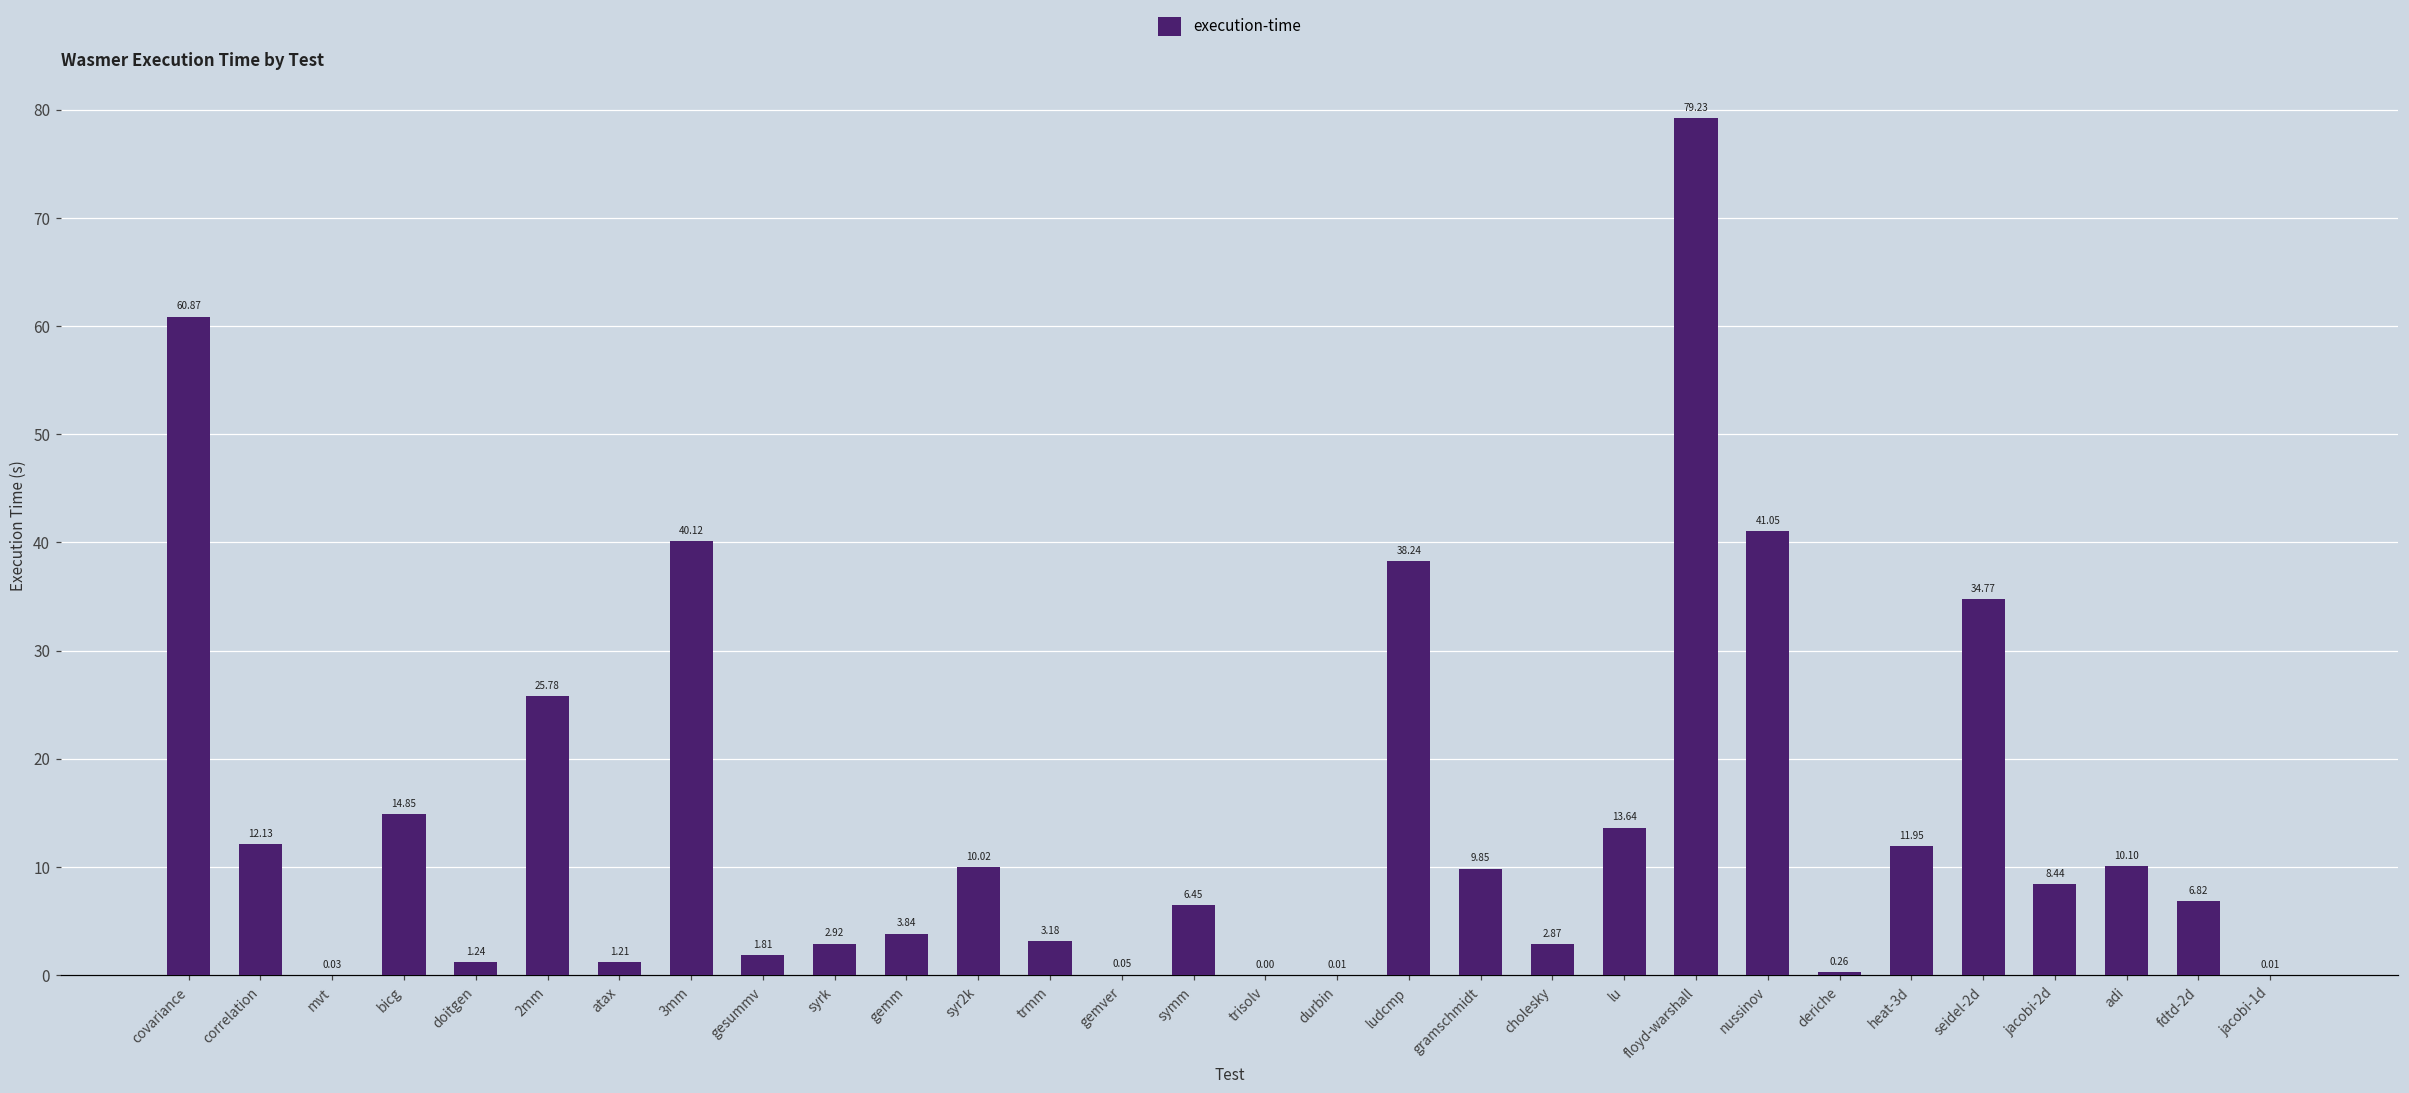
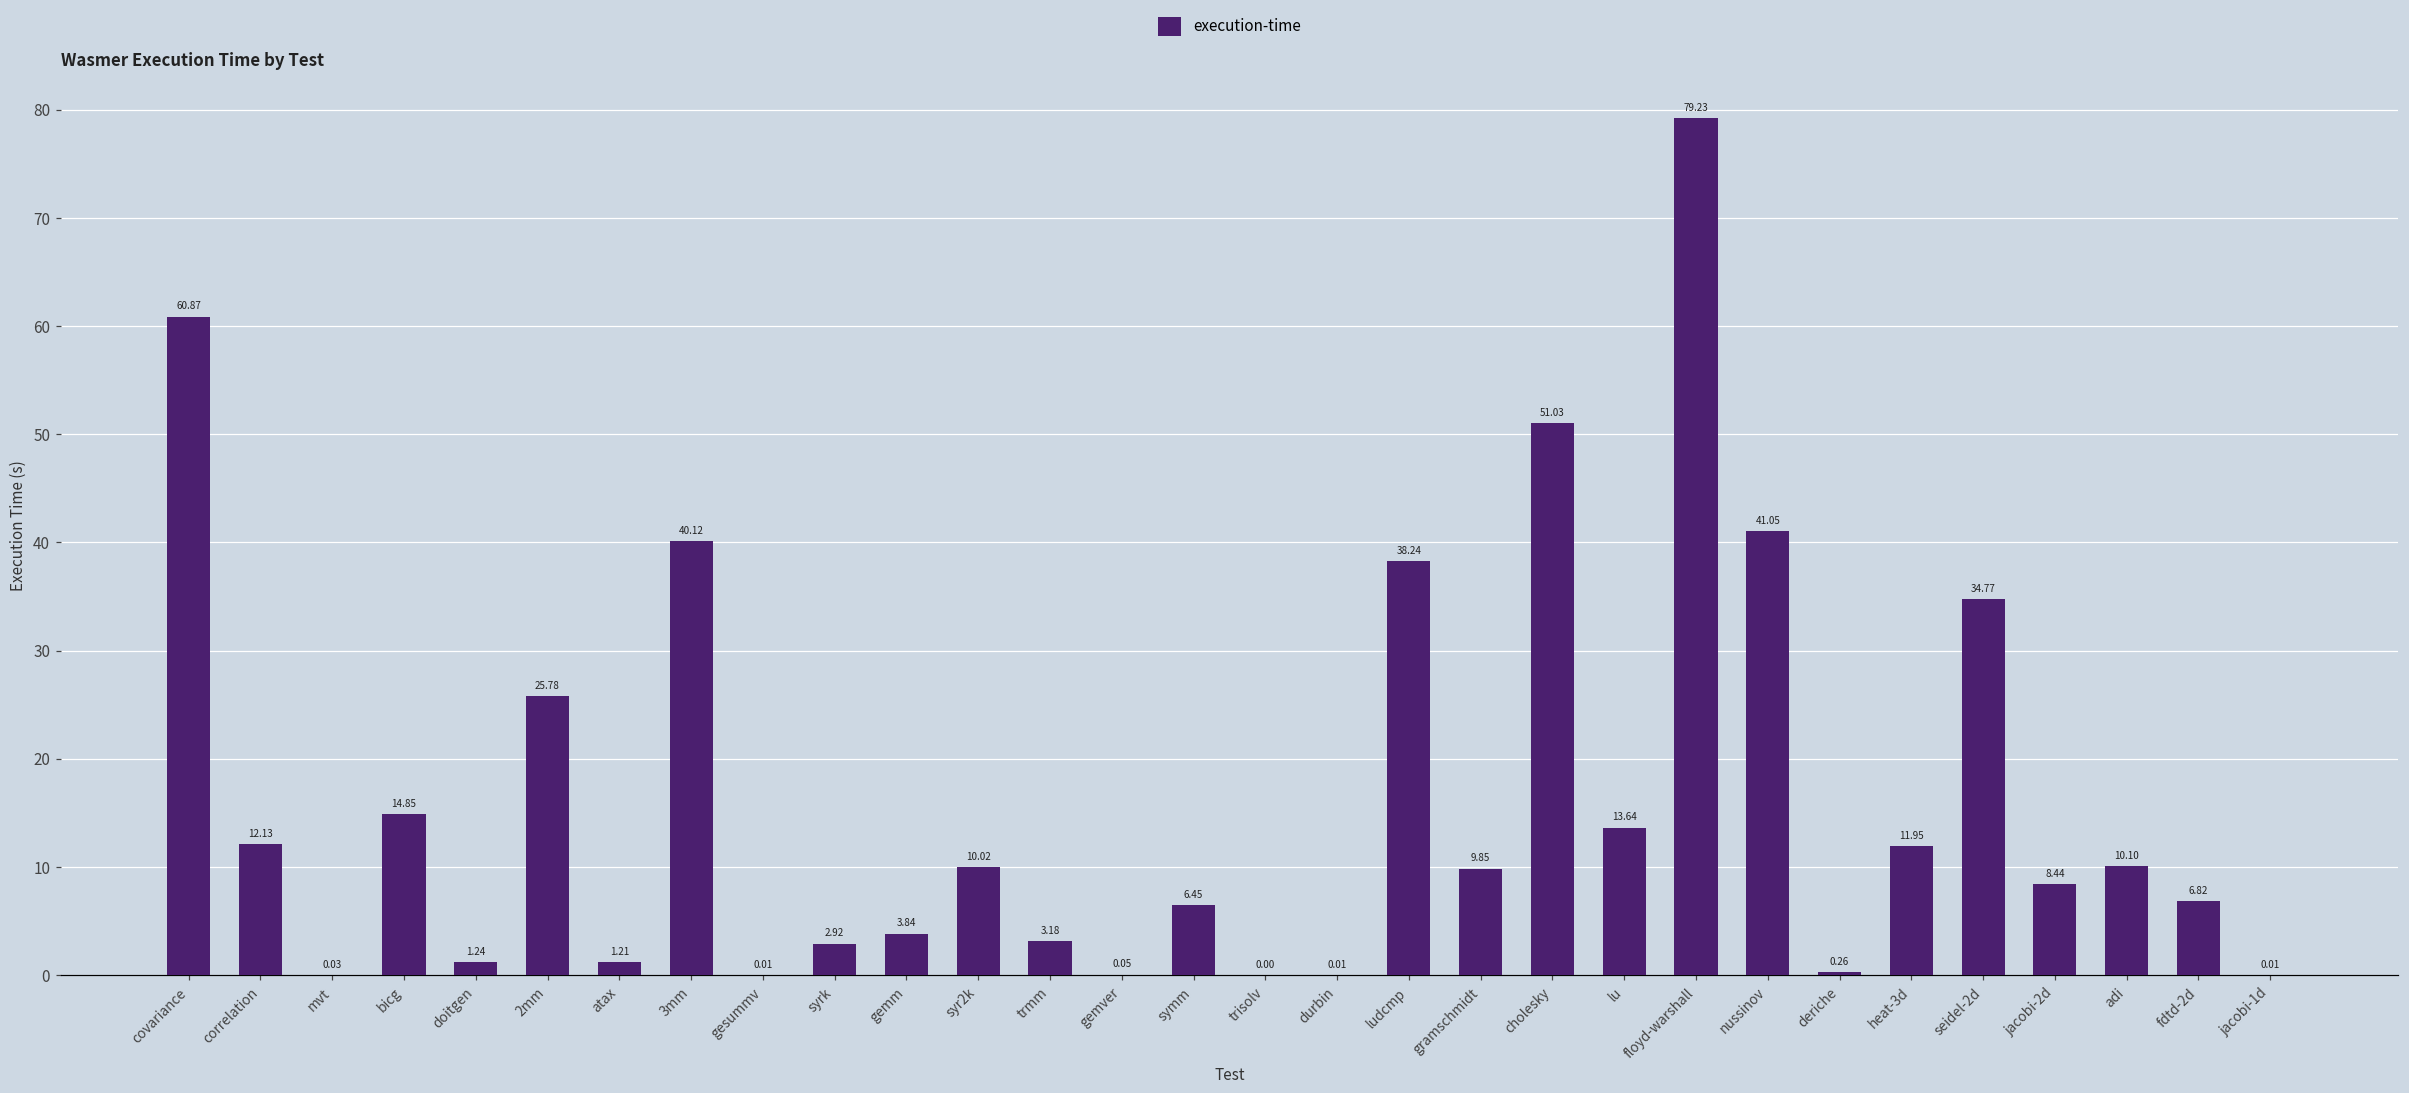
  {
    "covariance": 60.87,
    "correlation": 12.13,
    "mvt": 0.03,
    "bicg": 14.85,
    "doitgen": 1.24,
    "2mm": 25.78,
    "atax": 1.21,
    "3mm": 40.12,
-   "gesummv": 1.81,
+   "gesummv": 0.01,
    "syrk": 2.92,
    "gemm": 3.84,
    "syr2k": 10.02,
    "trmm": 3.18,
    "gemver": 0.05,
    "symm": 6.45,
    "trisolv": 0.00,
    "durbin": 0.01,
    "ludcmp": 38.24,
    "gramschmidt": 9.85,
-   "cholesky": 2.87,
+   "cholesky": 51.03,
    "lu": 13.64,
    "floyd-warshall": 79.23,
    "nussinov": 41.05,
    "deriche": 0.26,
    "heat-3d": 11.95,
    "seidel-2d": 34.77,
    "jacobi-2d": 8.44,
    "adi": 10.10,
    "fdtd-2d": 6.82,
    "jacobi-1d": 0.01
  }
